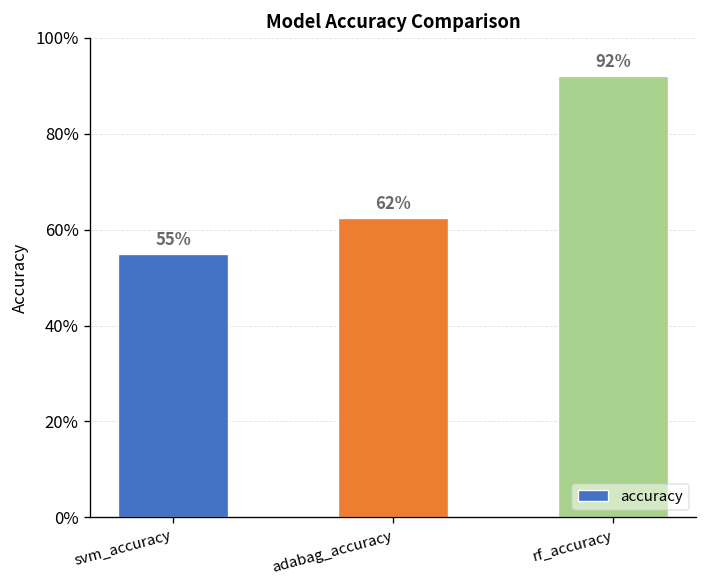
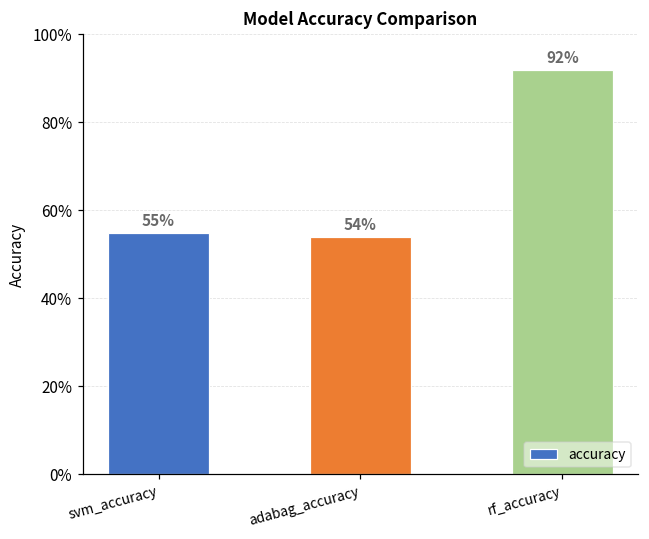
  {
    "svm_accuracy": "55%",
-   "adabag_accuracy": "62%",
+   "adabag_accuracy": "54%",
    "rf_accuracy": "92%"
  }
